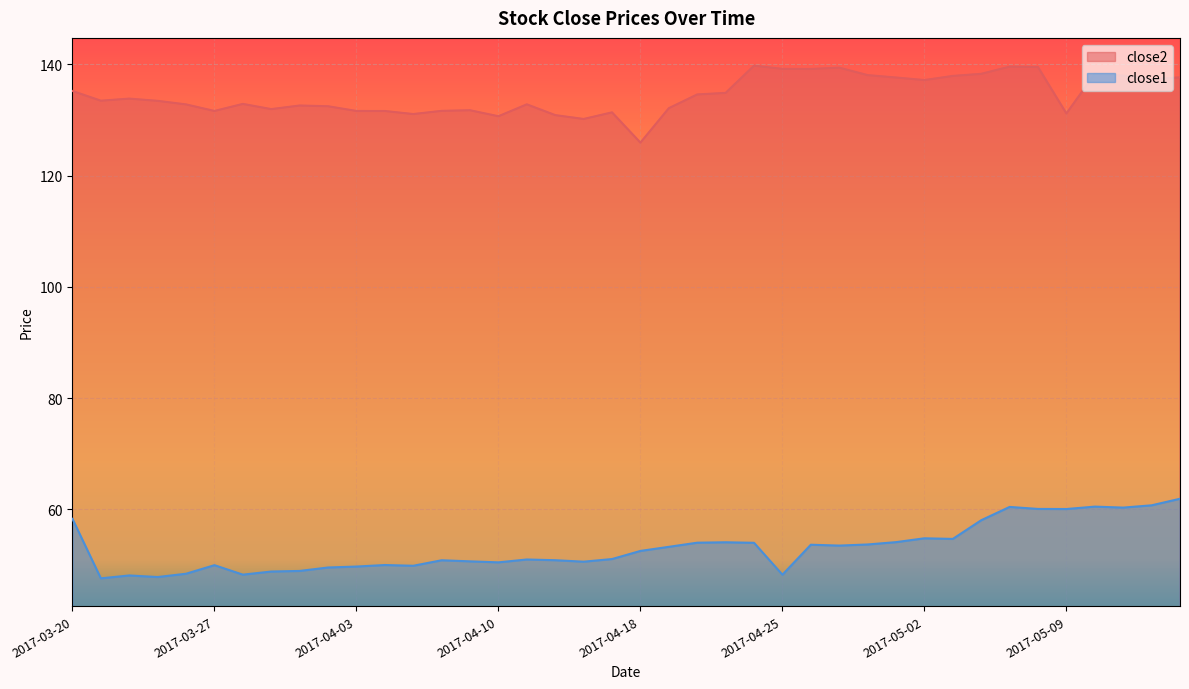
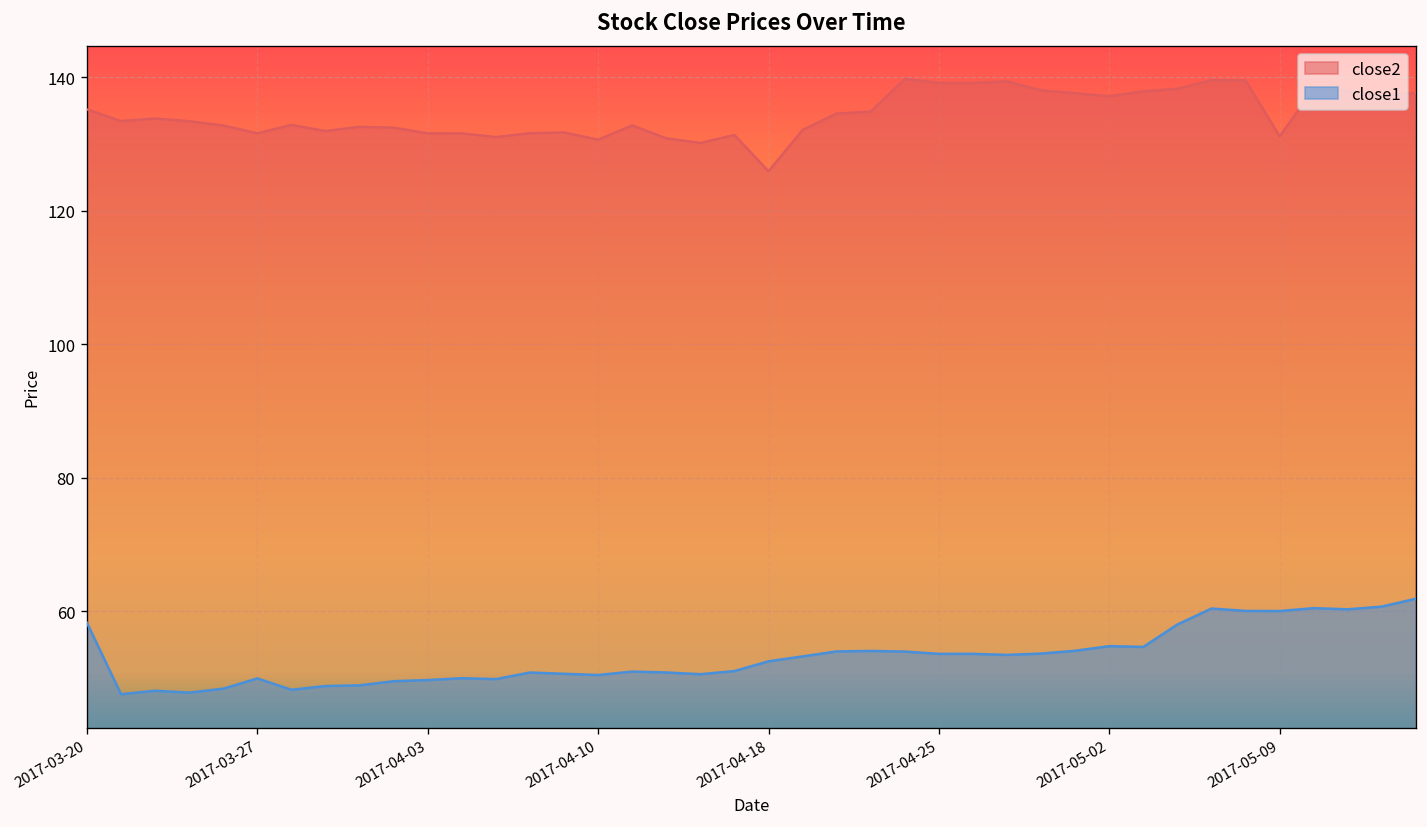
  {
    "close2": {
      "2017-03-20": 135,
      "2017-03-27": 132,
      "2017-04-03": 132,
      "2017-04-10": 131,
      "2017-04-18": 126,
      "2017-04-25": 139,
      "2017-05-02": 137,
      "2017-05-09": 131
    },
    "close1": {
      "2017-03-20": 58,
      "2017-03-27": 50,
      "2017-04-03": 50,
      "2017-04-10": 50,
      "2017-04-18": 53,
-     "2017-04-25": 48,
+     "2017-04-25": 54,
      "2017-05-02": 55,
      "2017-05-09": 60
    }
  }
